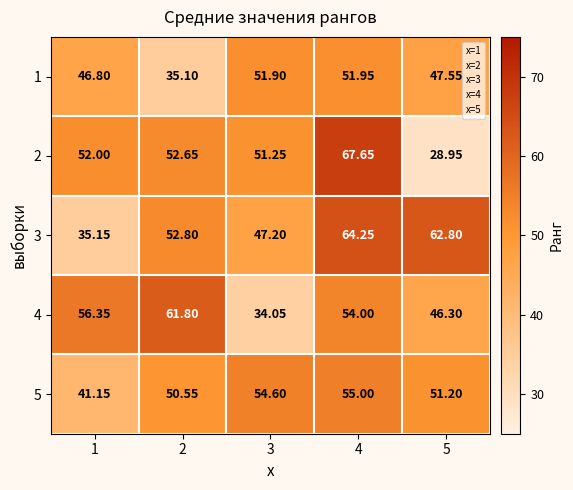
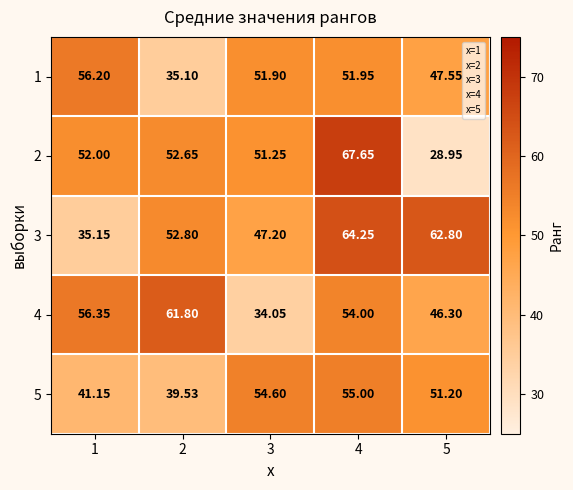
  {
    "1": {
-     "1": 46.80,
+     "1": 56.20,
      "2": 35.10,
      "3": 51.90,
      "4": 51.95
    },
    "2": {
      "1": 52.00,
      "2": 52.65,
      "3": 51.25,
      "4": 67.65,
      "5": 28.95
    },
    "3": {
      "1": 35.15,
      "2": 52.80,
      "3": 47.20,
      "4": 64.25,
      "5": 62.80
    },
    "4": {
      "1": 56.35,
      "2": 61.80,
      "3": 34.05,
      "4": 54.00,
      "5": 46.30
    },
    "5": {
      "1": 41.15,
-     "2": 50.55,
+     "2": 39.53,
      "3": 54.60,
      "4": 55.00,
      "5": 51.20
    }
  }
